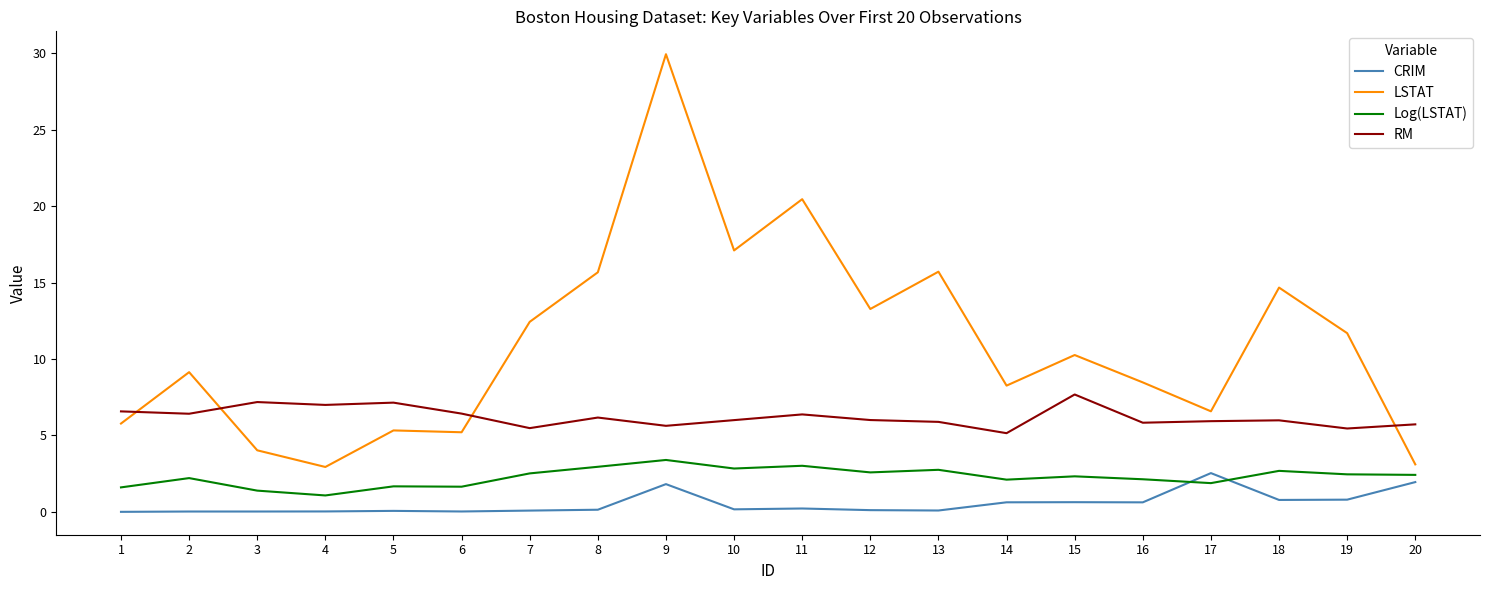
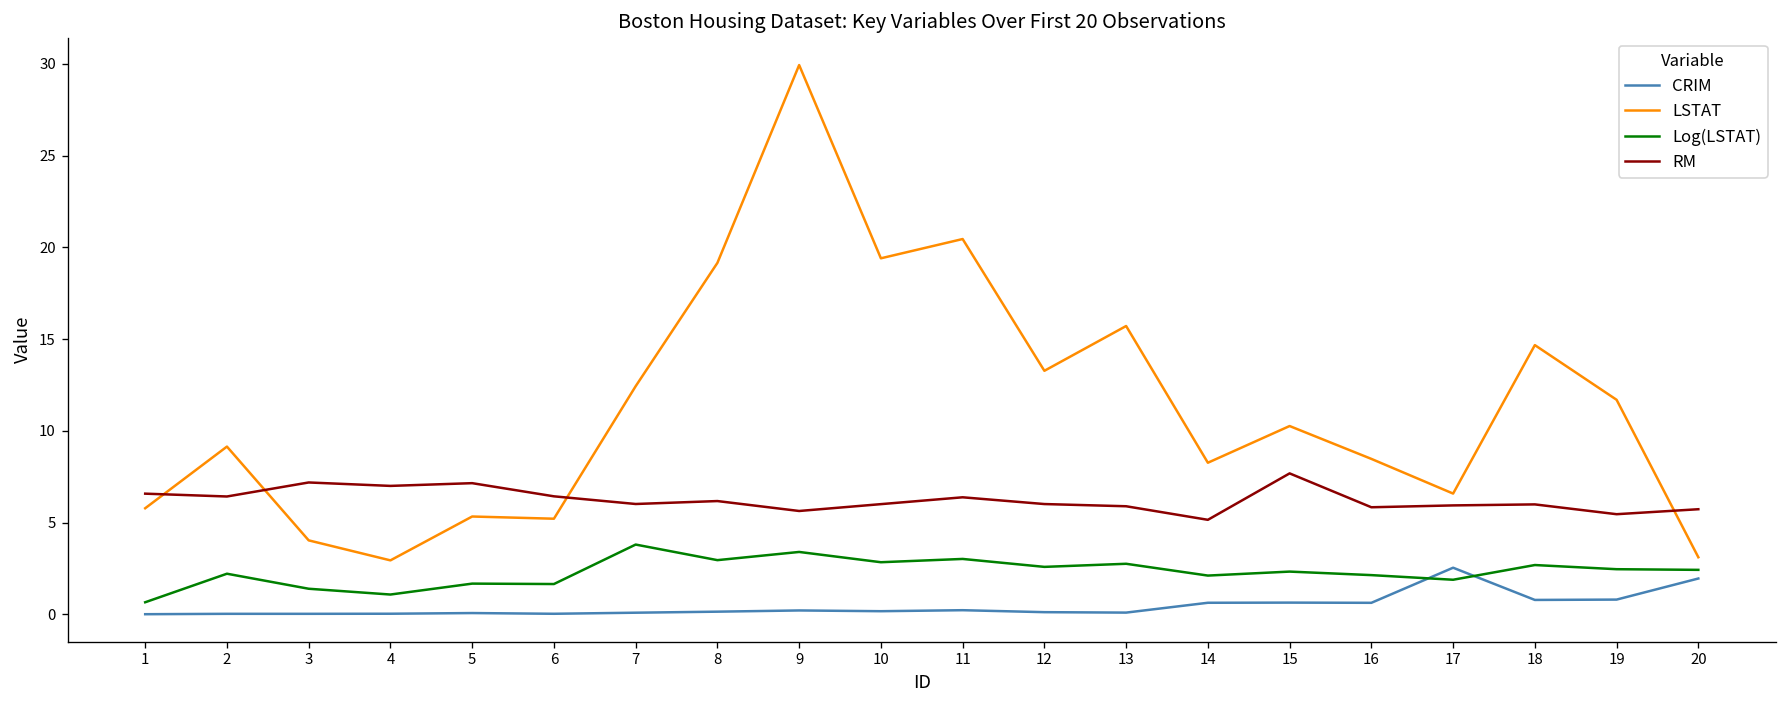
  {
    "CRIM": {
      "1": 0.0,
      "2": 0.0,
      "3": 0.0,
      "4": 0.0,
      "5": 0.1,
      "6": 0.0,
      "7": 0.1,
      "8": 0.1,
-     "9": 1.8,
+     "9": 0.2,
      "10": 0.2,
      "11": 0.2,
      "12": 0.1,
      "13": 0.1,
      "14": 0.6,
      "15": 0.6,
      "16": 0.6,
      "17": 2.5,
      "18": 0.8,
      "19": 0.8,
      "20": 2.0
    },
    "LSTAT": {
      "1": 5.8,
      "2": 9.1,
      "3": 4.0,
      "4": 2.9,
      "5": 5.3,
      "6": 5.2,
      "7": 12.4,
-     "8": 15.7,
+     "8": 19.2,
      "9": 29.9,
-     "10": 17.1,
+     "10": 19.4,
      "11": 20.5,
      "12": 13.3,
      "13": 15.7,
      "14": 8.3,
      "15": 10.3,
      "16": 8.5,
      "17": 6.6,
      "18": 14.7,
      "19": 11.7,
      "20": 3.1
    },
    "Log(LSTAT)": {
-     "1": 1.6,
+     "1": 0.7,
      "2": 2.2,
      "3": 1.4,
      "4": 1.1,
      "5": 1.7,
      "6": 1.7,
-     "7": 2.5,
+     "7": 3.8,
      "8": 3.0,
      "9": 3.4,
      "10": 2.8,
      "11": 3.0,
      "12": 2.6,
      "13": 2.8,
      "14": 2.1,
      "15": 2.3,
      "16": 2.1,
      "17": 1.9,
      "18": 2.7,
      "19": 2.5,
      "20": 2.4
    },
    "RM": {
      "1": 6.6,
      "2": 6.4,
      "3": 7.2,
      "4": 7.0,
      "5": 7.1,
      "6": 6.4,
-     "7": 5.5,
+     "7": 6.0,
      "8": 6.2,
      "9": 5.6,
      "10": 6.0,
      "11": 6.4,
      "12": 6.0,
      "13": 5.9,
      "14": 5.2,
      "15": 7.7,
      "16": 5.8,
      "17": 5.9,
      "18": 6.0,
      "19": 5.5,
      "20": 5.7
    }
  }
